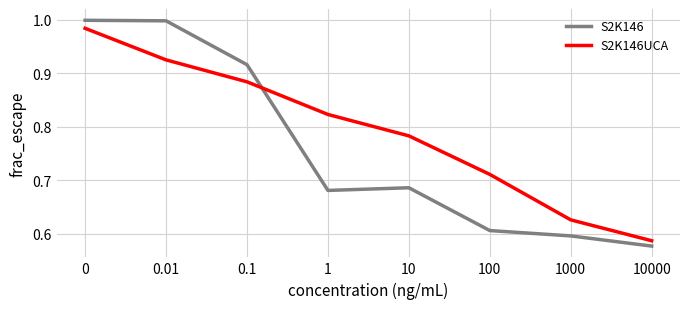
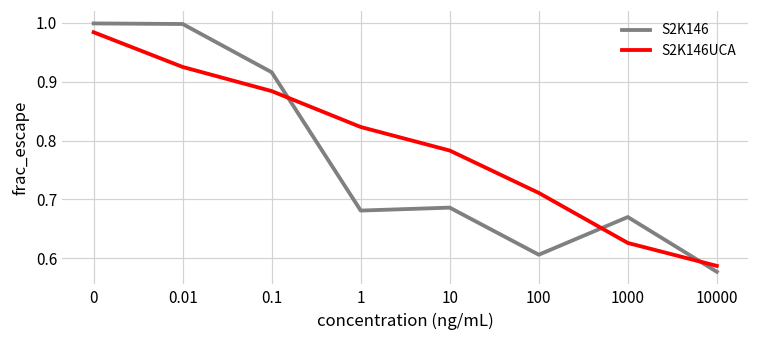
  {
    "S2K146": {
      "0": 1.00,
      "0.01": 1.00,
      "0.1": 0.92,
      "1": 0.68,
      "10": 0.69,
      "100": 0.61,
-     "1000": 0.60,
+     "1000": 0.67,
      "10000": 0.58
    },
    "S2K146UCA": {
      "0": 0.98,
      "0.01": 0.93,
      "0.1": 0.88,
      "1": 0.82,
      "10": 0.78,
      "100": 0.71,
      "1000": 0.63,
      "10000": 0.59
    }
  }
